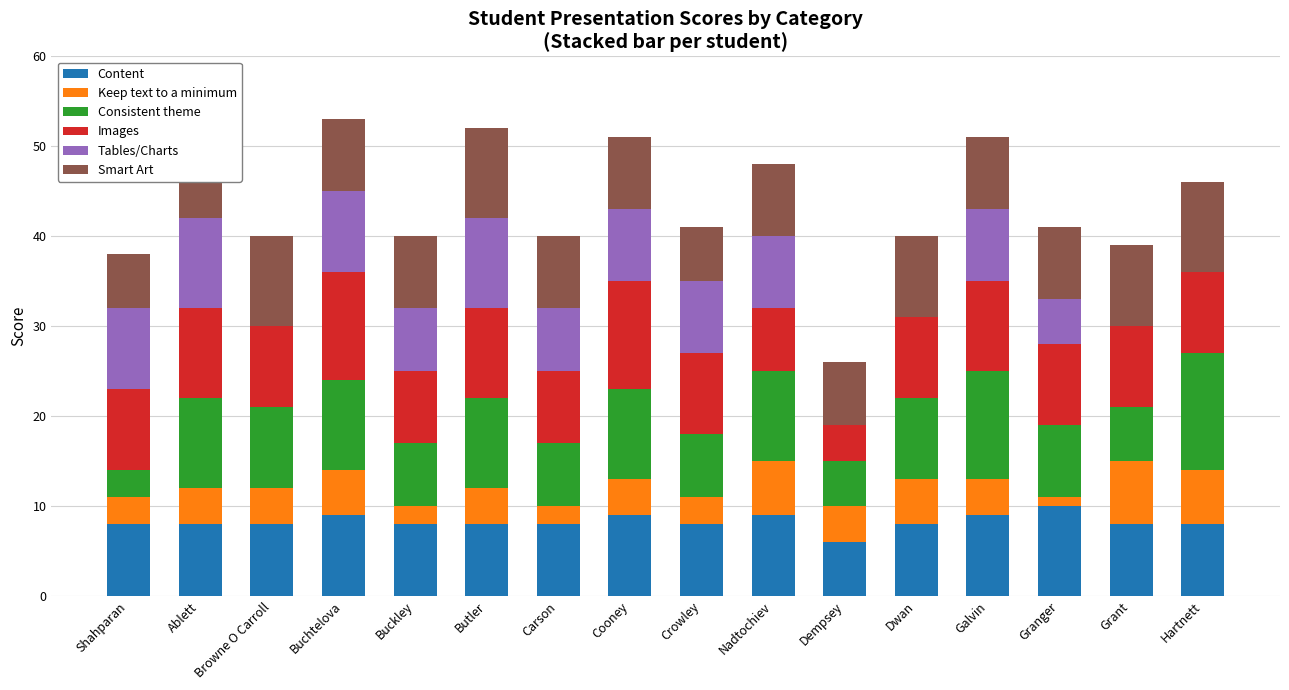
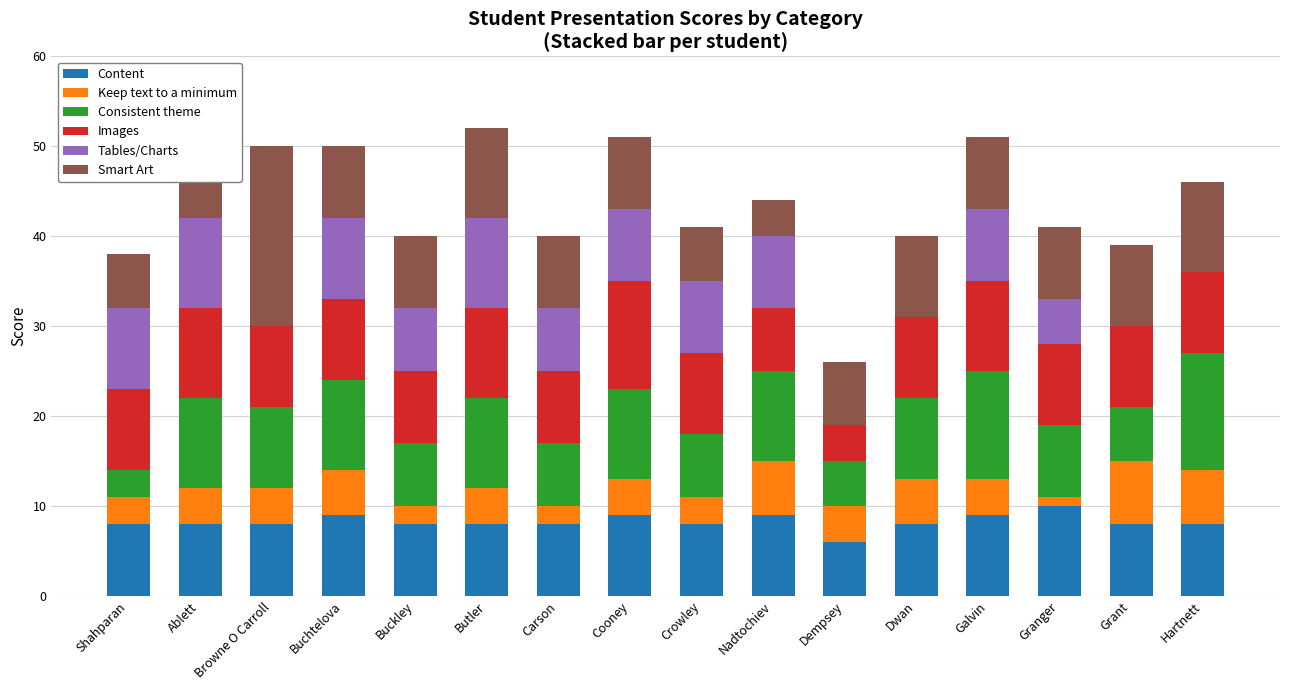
  {
    "Content": {
      "Shahparan": 8,
      "Ablett": 8,
      "Browne O Carroll": 8,
      "Buchtelova": 9,
      "Buckley": 8,
      "Butler": 8,
      "Carson": 8,
      "Cooney": 9,
      "Crowley": 8,
      "Nadtochiev": 9,
      "Dempsey": 6,
      "Dwan": 8,
      "Galvin": 9,
      "Granger": 10,
      "Grant": 8,
      "Hartnett": 8
    },
    "Keep text to a minimum": {
      "Shahparan": 3,
      "Ablett": 4,
      "Browne O Carroll": 4,
      "Buchtelova": 5,
      "Buckley": 2,
      "Butler": 4,
      "Carson": 2,
      "Cooney": 4,
      "Crowley": 3,
      "Nadtochiev": 6,
      "Dempsey": 4,
      "Dwan": 5,
      "Galvin": 4,
      "Granger": 1,
      "Grant": 7,
      "Hartnett": 6
    },
    "Consistent theme": {
      "Shahparan": 3,
      "Ablett": 10,
      "Browne O Carroll": 9,
      "Buchtelova": 10,
      "Buckley": 7,
      "Butler": 10,
      "Carson": 7,
      "Cooney": 10,
      "Crowley": 7,
      "Nadtochiev": 10,
      "Dempsey": 5,
      "Dwan": 9,
      "Galvin": 12,
      "Granger": 8,
      "Grant": 6,
      "Hartnett": 13
    },
    "Images": {
      "Shahparan": 9,
      "Ablett": 10,
      "Browne O Carroll": 9,
-     "Buchtelova": 12,
+     "Buchtelova": 9,
      "Buckley": 8,
      "Butler": 10,
      "Carson": 8,
      "Cooney": 12,
      "Crowley": 9,
      "Nadtochiev": 7,
      "Dempsey": 4,
      "Dwan": 9,
      "Galvin": 10,
      "Granger": 9,
      "Grant": 9,
      "Hartnett": 9
    },
    "Tables/Charts": {
      "Shahparan": 9,
      "Ablett": 10,
      "Browne O Carroll": 0,
      "Buchtelova": 9,
      "Buckley": 7,
      "Butler": 10,
      "Carson": 7,
      "Cooney": 8,
      "Crowley": 8,
      "Nadtochiev": 8,
      "Dempsey": 0,
      "Dwan": 0,
      "Galvin": 8,
      "Granger": 5,
      "Grant": 0,
      "Hartnett": 0
    },
    "Smart Art": {
      "Shahparan": 6,
-     "Browne O Carroll": 10,
+     "Browne O Carroll": 20,
      "Buchtelova": 8,
      "Buckley": 8,
      "Butler": 10,
      "Carson": 8,
      "Cooney": 8,
      "Crowley": 6,
-     "Nadtochiev": 8,
+     "Nadtochiev": 4,
      "Dempsey": 7,
      "Dwan": 9,
      "Galvin": 8,
      "Granger": 8,
      "Grant": 9,
      "Hartnett": 10
    }
  }
